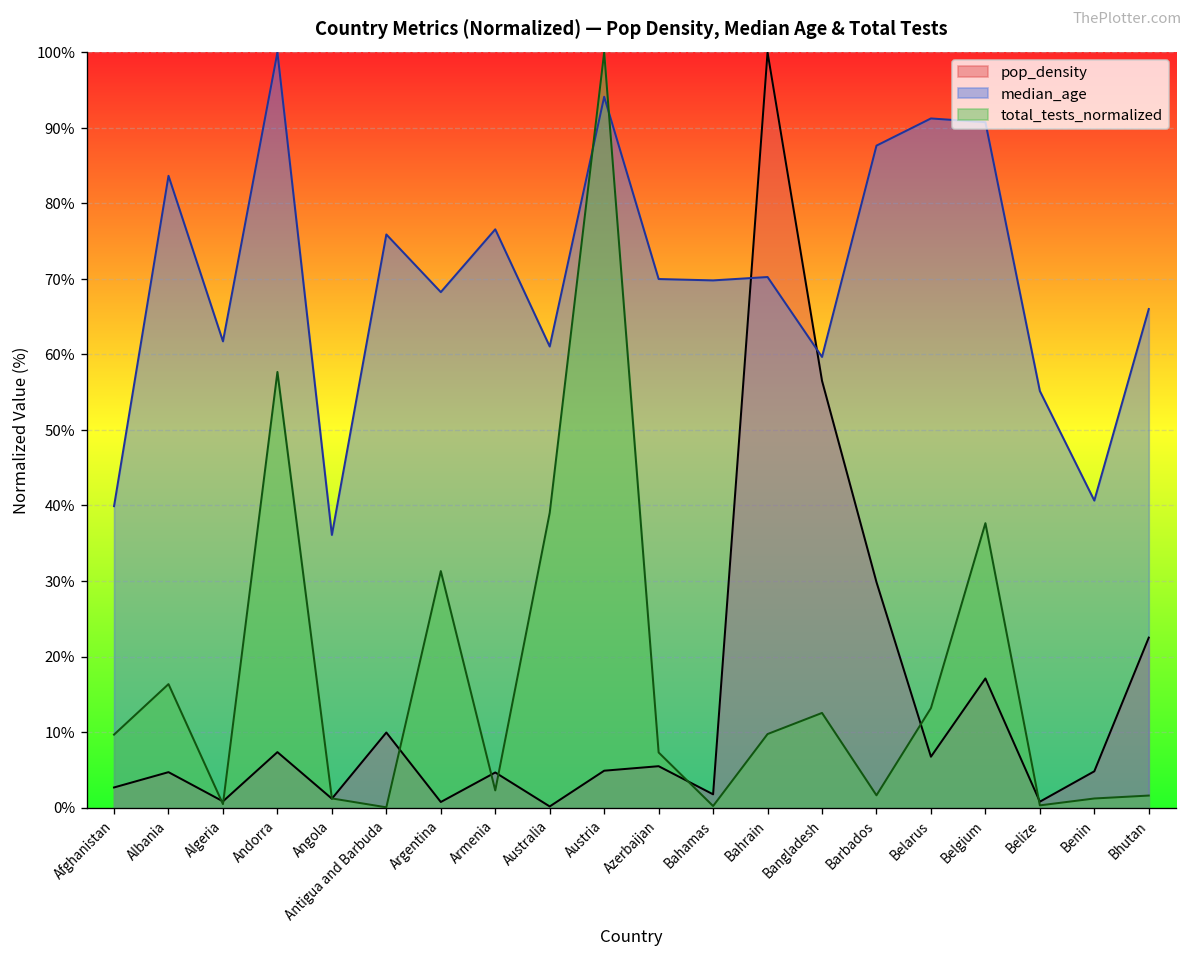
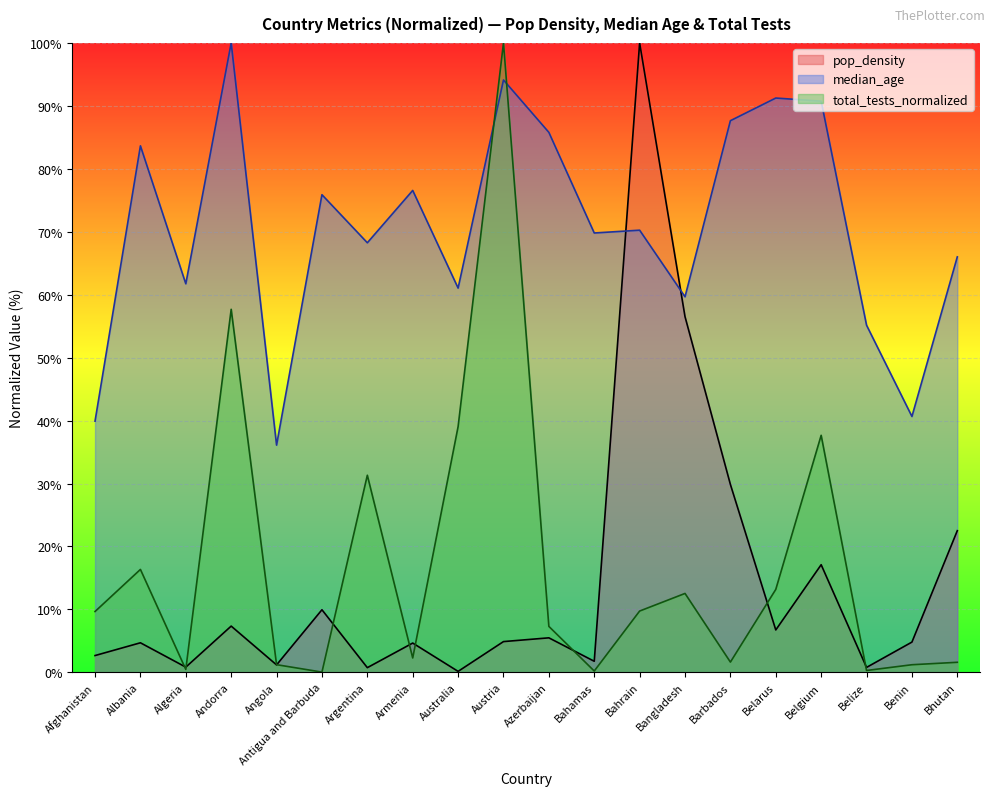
  {
    "pop_density": {
      "Afghanistan": "3%",
      "Albania": "5%",
      "Andorra": "7%",
      "Antigua and Barbuda": "10%",
      "Argentina": "1%",
      "Armenia": "5%",
      "Australia": "0%",
      "Austria": "5%",
      "Azerbaijan": "5%",
      "Bahamas": "2%",
      "Bahrain": "100%",
      "Bangladesh": "57%",
      "Barbados": "30%",
      "Belarus": "7%",
      "Belgium": "17%",
      "Belize": "1%",
      "Benin": "5%",
      "Bhutan": "23%"
    },
    "median_age": {
      "Afghanistan": "40%",
      "Albania": "84%",
      "Algeria": "62%",
      "Andorra": "100%",
      "Angola": "36%",
      "Antigua and Barbuda": "76%",
      "Argentina": "68%",
      "Armenia": "77%",
      "Australia": "61%",
      "Austria": "94%",
-     "Azerbaijan": "70%",
+     "Azerbaijan": "86%",
      "Bahamas": "70%",
      "Bahrain": "70%",
      "Bangladesh": "60%",
      "Barbados": "88%",
      "Belarus": "91%",
      "Belize": "55%",
      "Benin": "41%",
      "Bhutan": "66%"
    },
    "total_tests_normalized": {
      "Afghanistan": "10%",
      "Albania": "16%",
      "Andorra": "58%",
      "Antigua and Barbuda": "0%",
      "Argentina": "31%",
      "Armenia": "2%",
      "Australia": "39%",
      "Austria": "100%",
      "Azerbaijan": "7%",
      "Bahamas": "0%",
      "Bahrain": "10%",
      "Bangladesh": "13%",
      "Barbados": "2%",
      "Belarus": "13%",
      "Belgium": "38%",
      "Belize": "0%",
      "Benin": "1%",
      "Bhutan": "2%"
    }
  }
